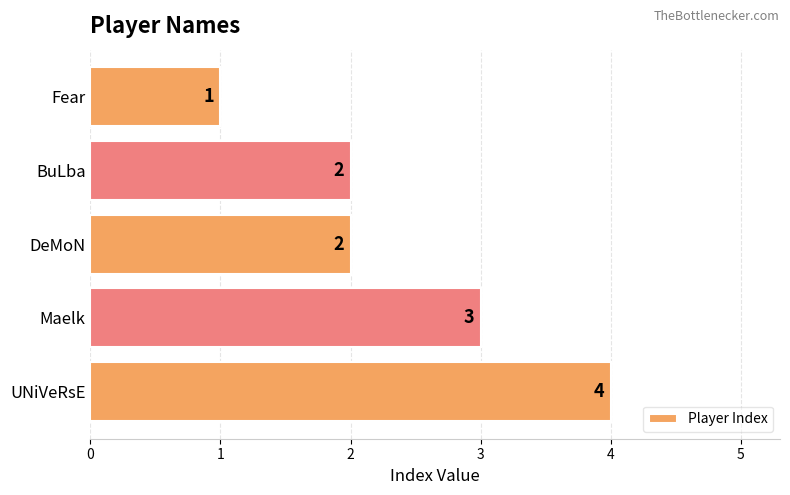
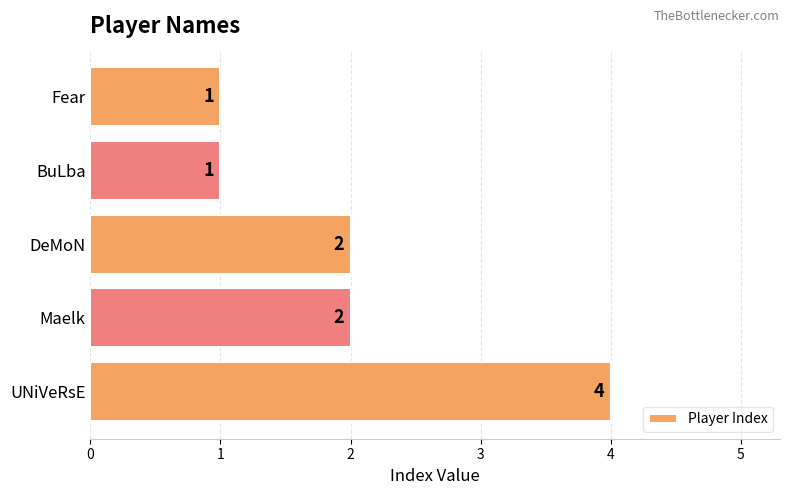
  {
    "Fear": 1,
-   "BuLba": 2,
+   "BuLba": 1,
    "DeMoN": 2,
-   "Maelk": 3,
+   "Maelk": 2,
    "UNiVeRsE": 4
  }
